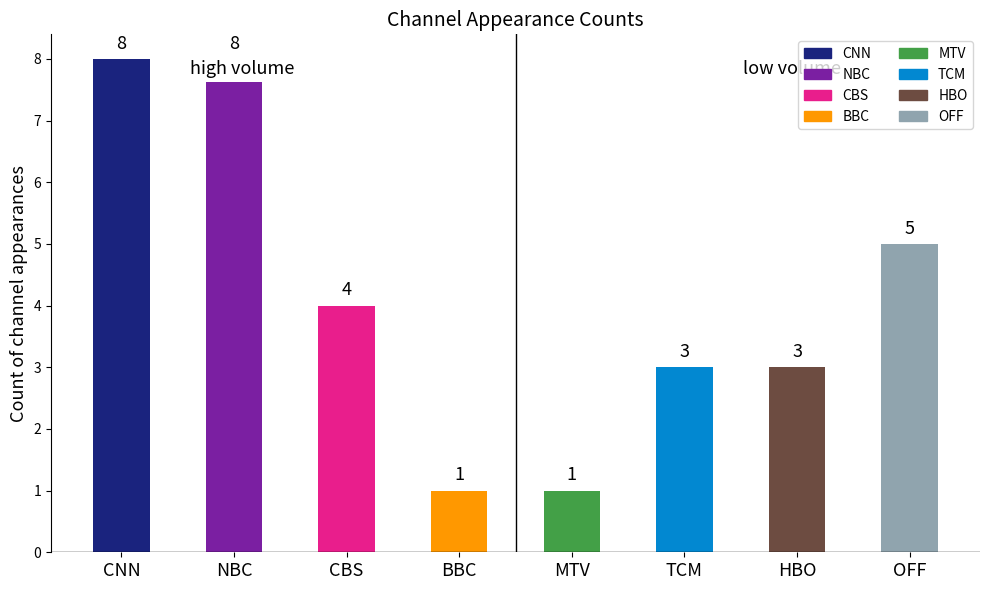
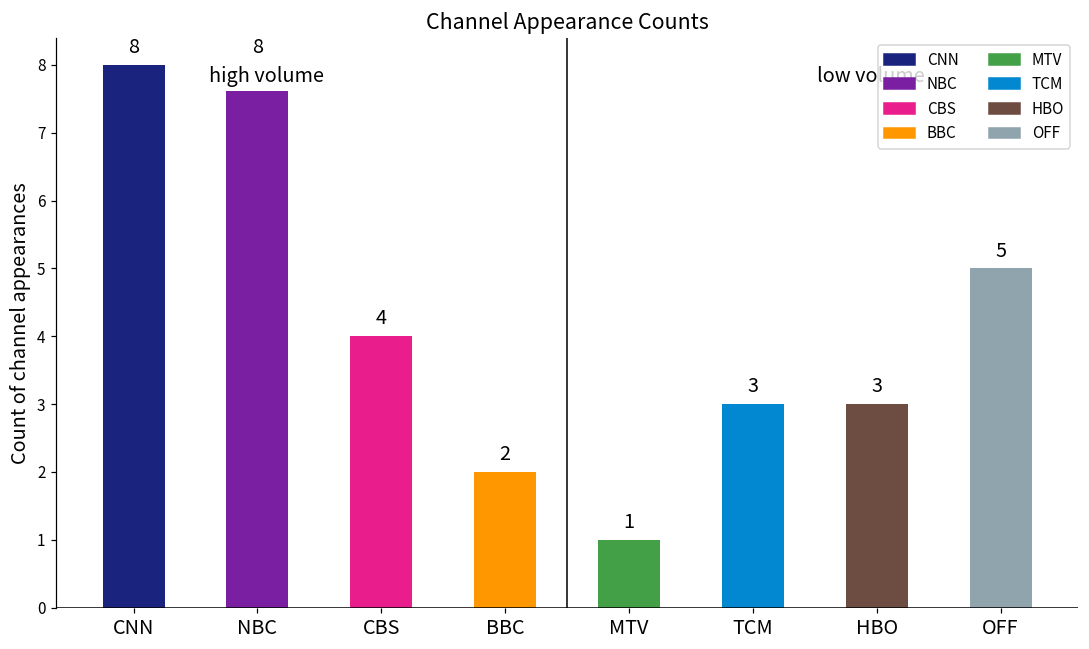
  {
    "CNN": 8,
    "CBS": 4,
-   "BBC": 1,
+   "BBC": 2,
    "MTV": 1,
    "TCM": 3,
    "HBO": 3,
    "OFF": 5
  }
